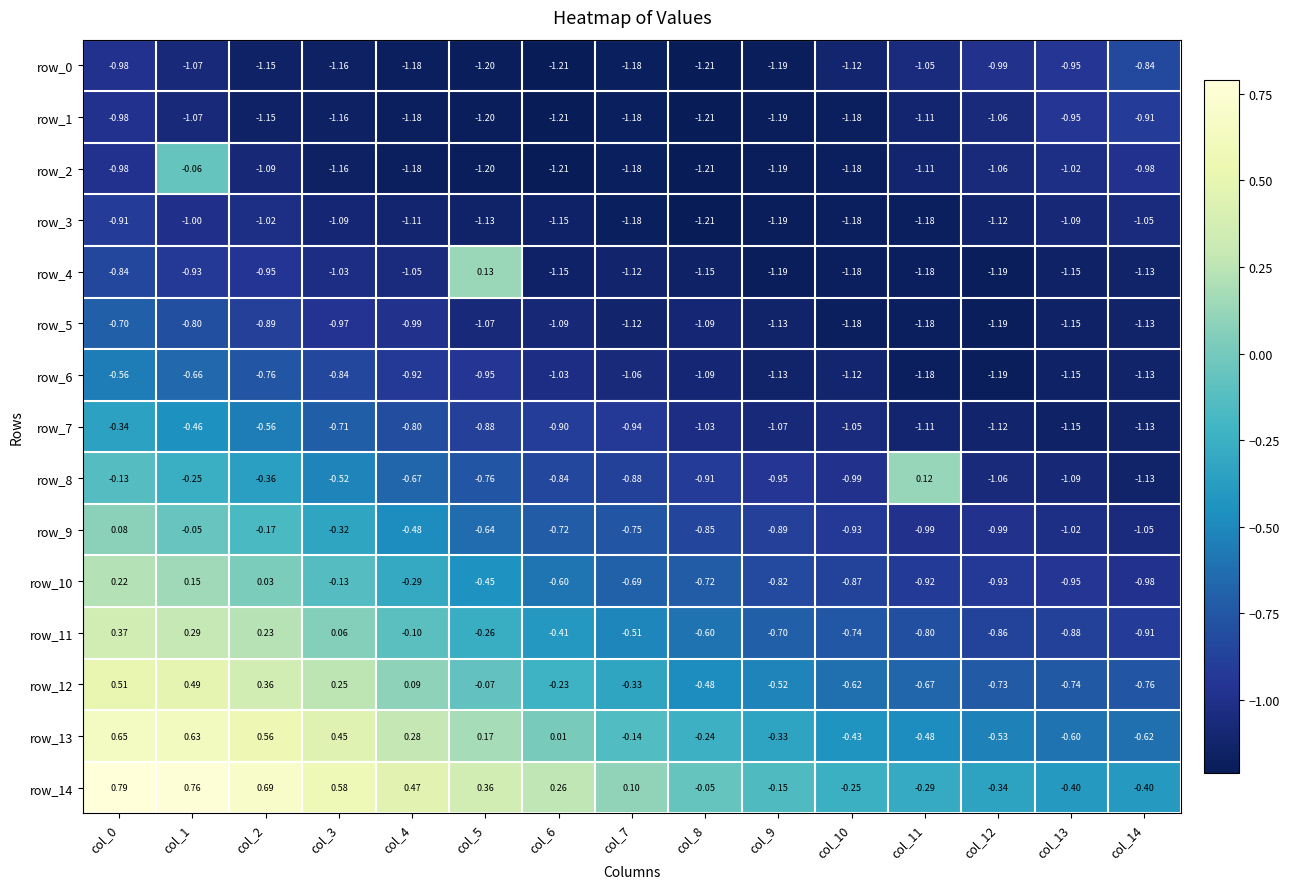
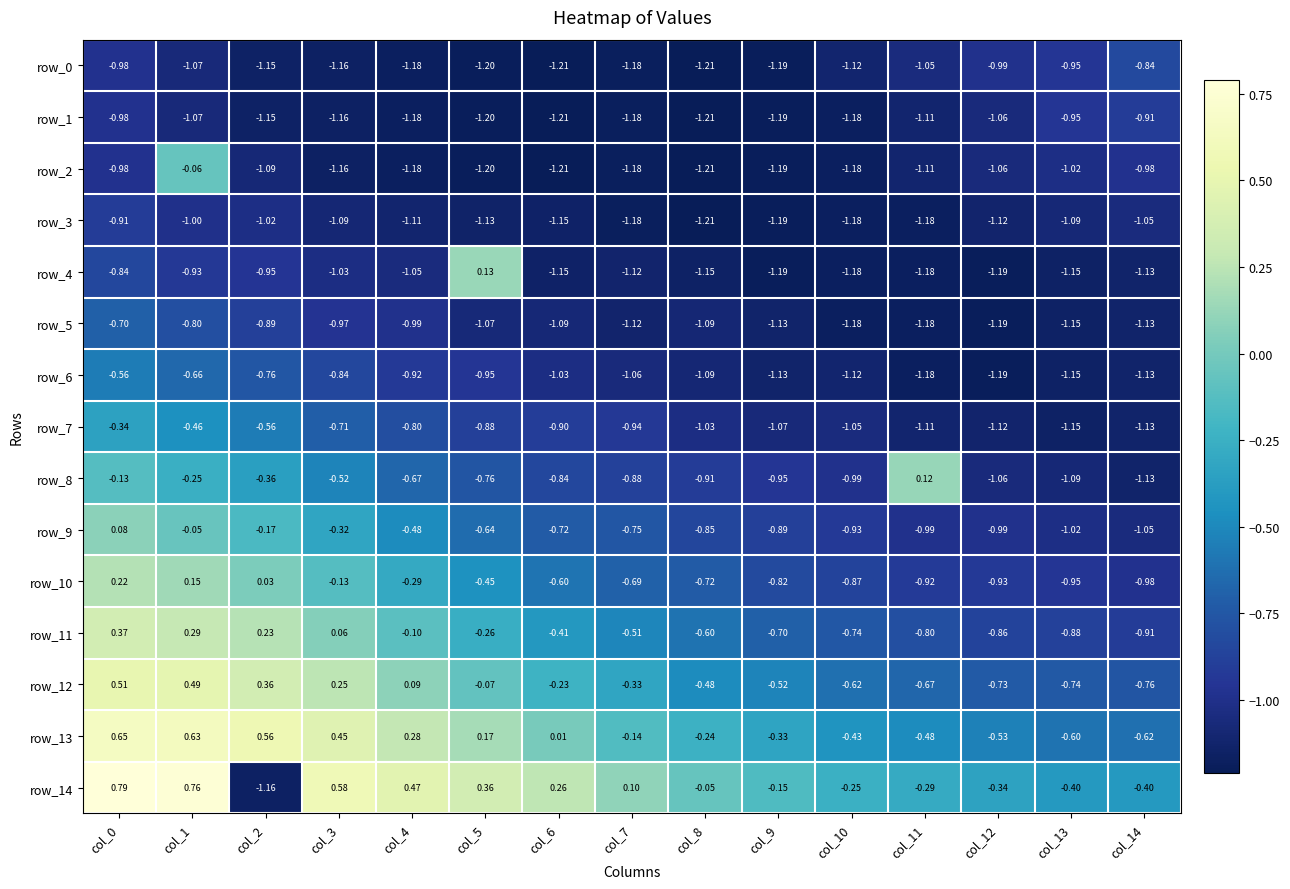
  {
    "row_14": {
      "col_0": 0.79,
      "col_1": 0.76,
-     "col_2": 0.69,
+     "col_2": -1.16,
      "col_3": 0.58,
      "col_4": 0.47,
      "col_5": 0.36,
      "col_6": 0.26,
      "col_7": 0.10,
      "col_8": -0.05,
      "col_9": -0.15,
      "col_10": -0.25,
      "col_11": -0.29,
      "col_12": -0.34,
      "col_13": -0.40,
      "col_14": -0.40
    }
  }
